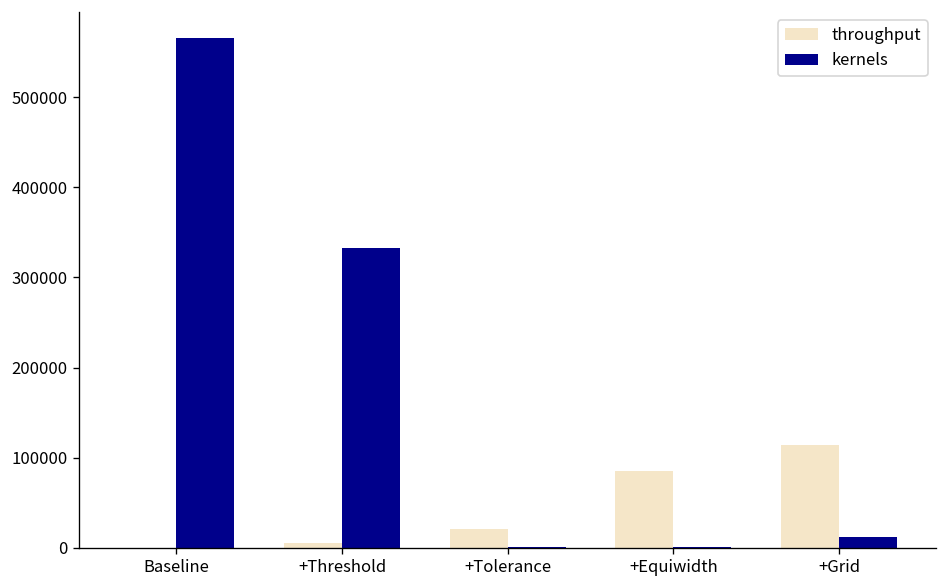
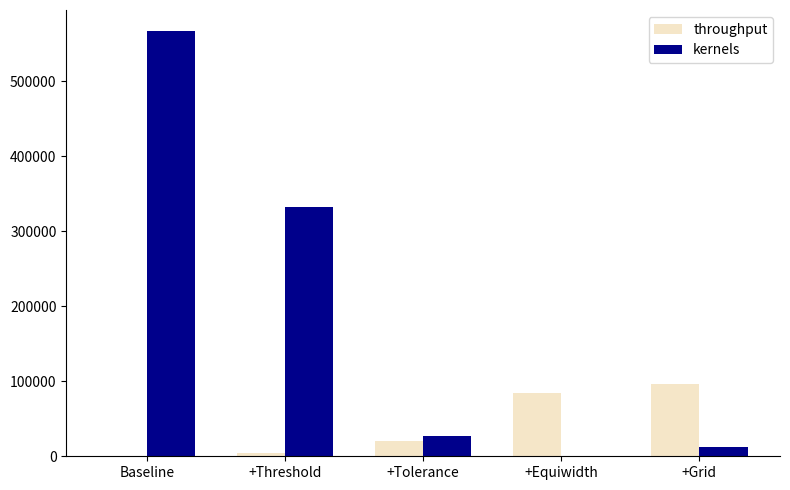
  {
    "throughput": {
      "+Threshold": 0,
      "+Tolerance": 20000,
      "+Equiwidth": 90000,
-     "+Grid": 110000
+     "+Grid": 100000
    },
    "kernels": {
      "Baseline": 570000,
      "+Threshold": 330000,
-     "+Tolerance": 0,
+     "+Tolerance": 30000,
      "+Grid": 10000
    }
  }
